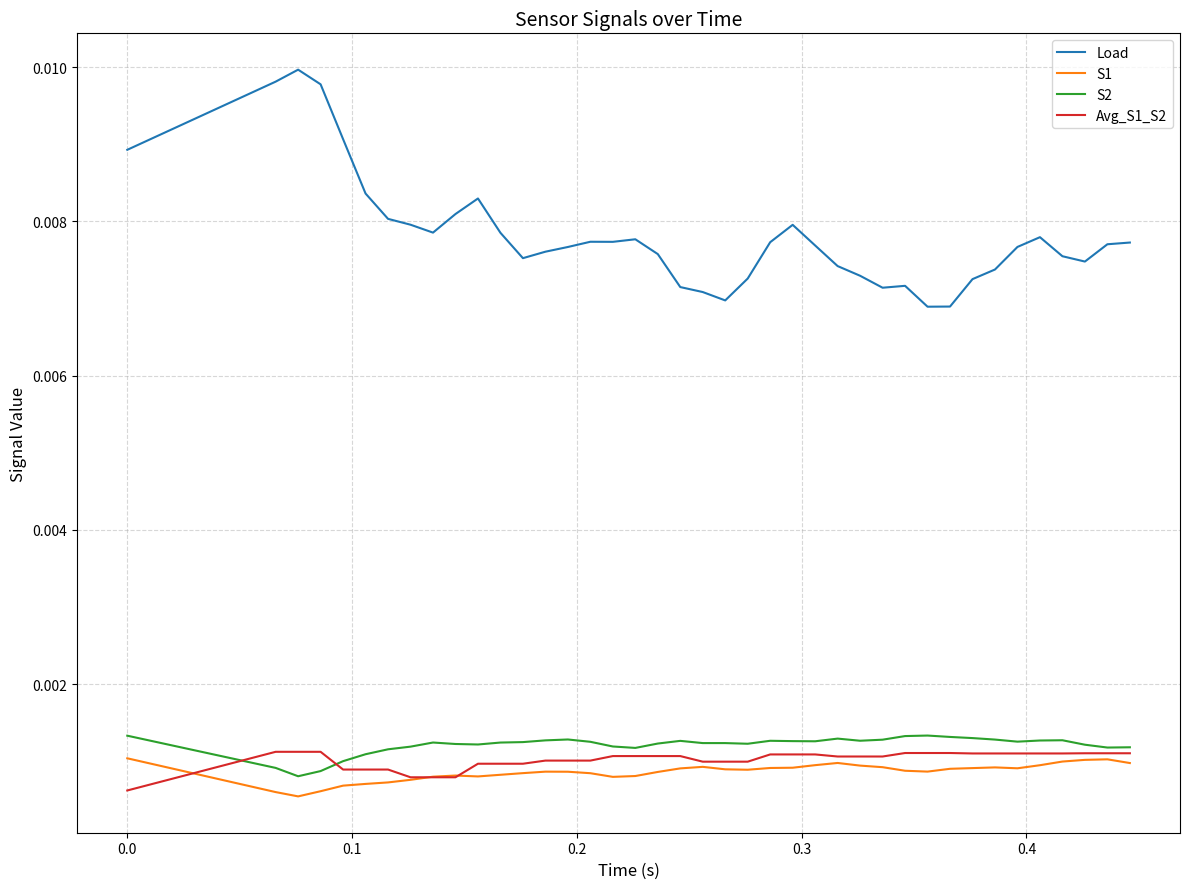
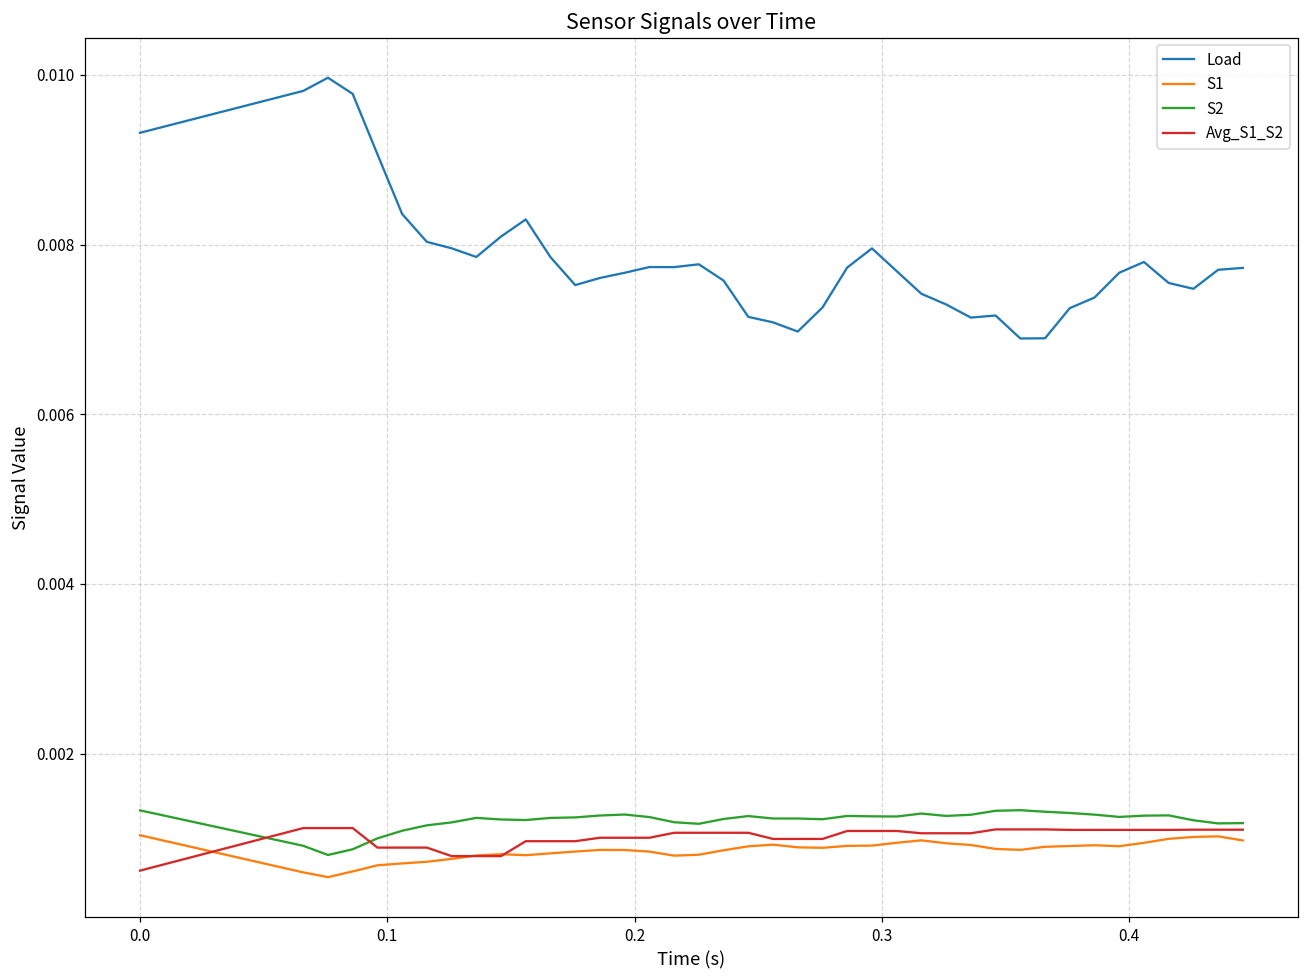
  {
    "Load": {
-     "0.0": 0.0089
+     "0.0": 0.0093
    },
    "S1": {
      "0.0": 0.0010
    },
    "S2": {
      "0.0": 0.0013
    },
    "Avg_S1_S2": {
      "0.0": 0.0006
    }
  }
